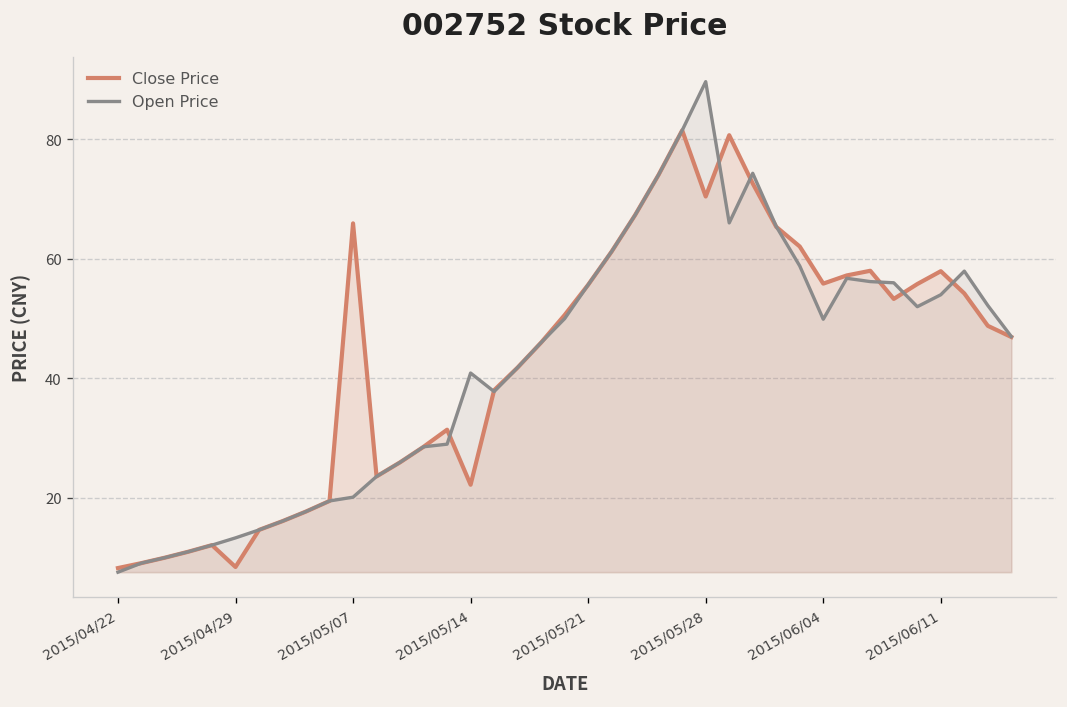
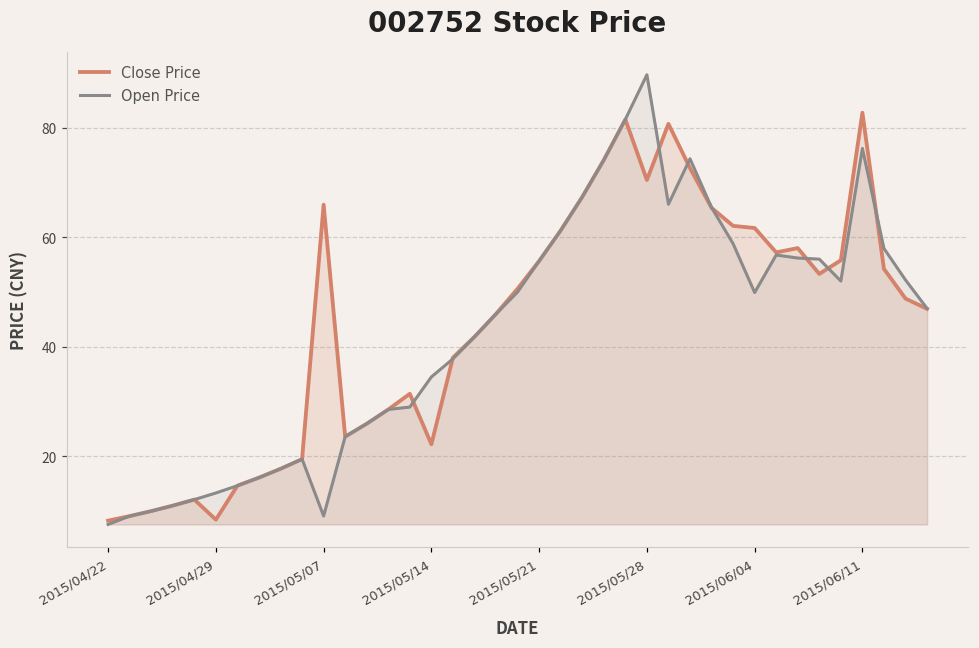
  {
    "Close Price": {
      "2015/04/22": 8,
      "2015/04/29": 8,
      "2015/05/07": 66,
      "2015/05/14": 22,
      "2015/05/28": 70,
-     "2015/06/04": 56,
-     "2015/06/11": 58
+     "2015/06/04": 62,
+     "2015/06/11": 83
    },
    "Open Price": {
      "2015/04/22": 8,
      "2015/04/29": 13,
-     "2015/05/07": 20,
-     "2015/05/14": 41,
+     "2015/05/07": 9,
+     "2015/05/14": 35,
      "2015/05/28": 90,
      "2015/06/04": 50,
-     "2015/06/11": 54
+     "2015/06/11": 76
    }
  }
